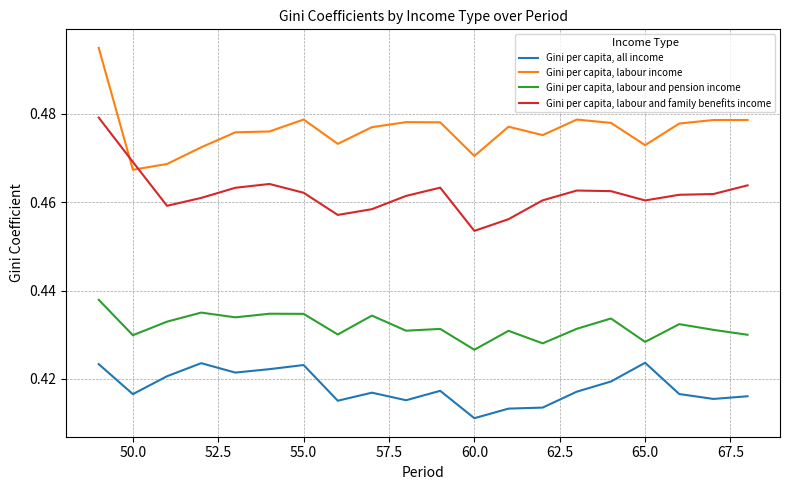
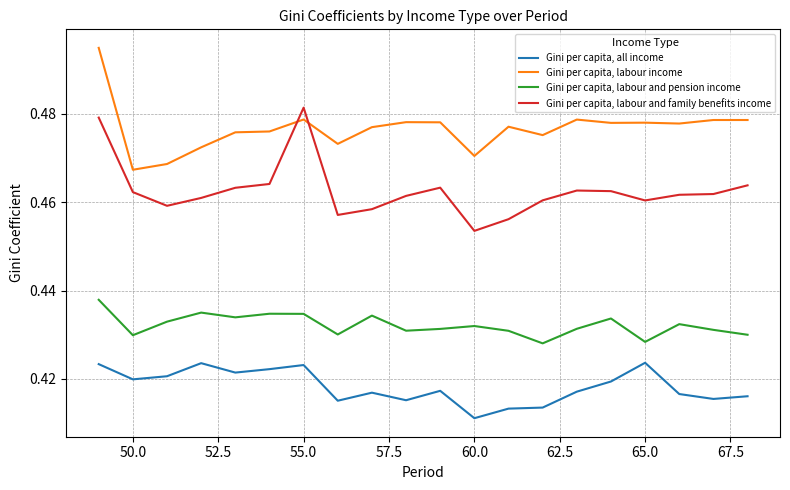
  {
    "Gini per capita, all income": {
-     "50.0": 0.417,
+     "50.0": 0.420,
      "55.0": 0.423,
      "60.0": 0.411,
      "65.0": 0.424
    },
    "Gini per capita, labour income": {
      "50.0": 0.467,
      "55.0": 0.479,
      "60.0": 0.470,
-     "65.0": 0.473
+     "65.0": 0.478
    },
    "Gini per capita, labour and pension income": {
      "50.0": 0.430,
      "55.0": 0.435,
-     "60.0": 0.427,
+     "60.0": 0.432,
      "65.0": 0.428
    },
    "Gini per capita, labour and family benefits income": {
-     "50.0": 0.469,
-     "55.0": 0.462,
+     "50.0": 0.462,
+     "55.0": 0.481,
      "60.0": 0.454,
      "65.0": 0.460
    }
  }
